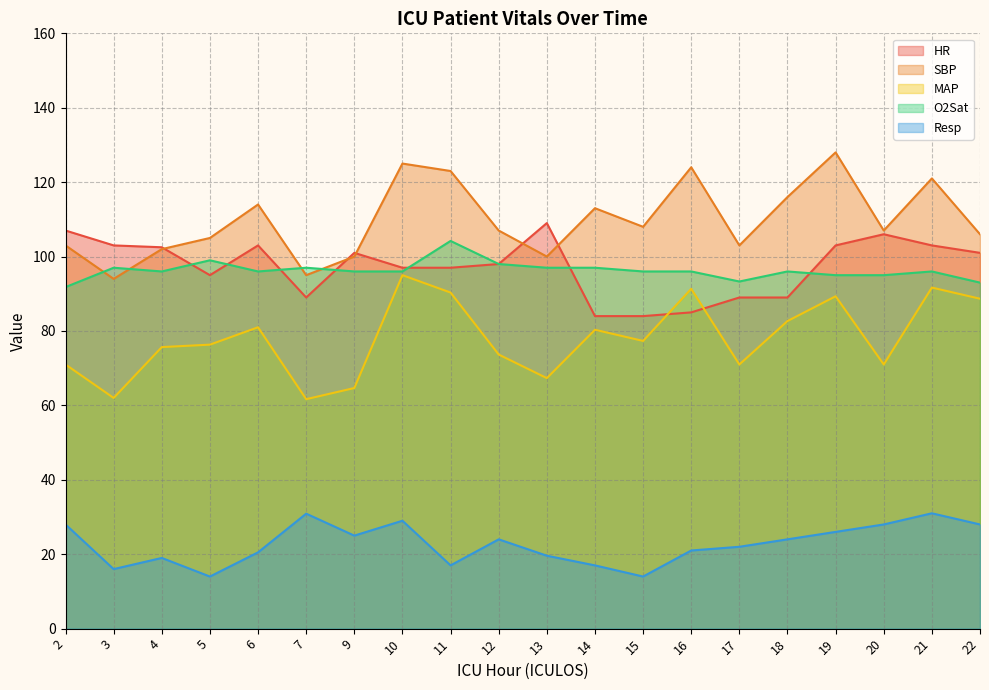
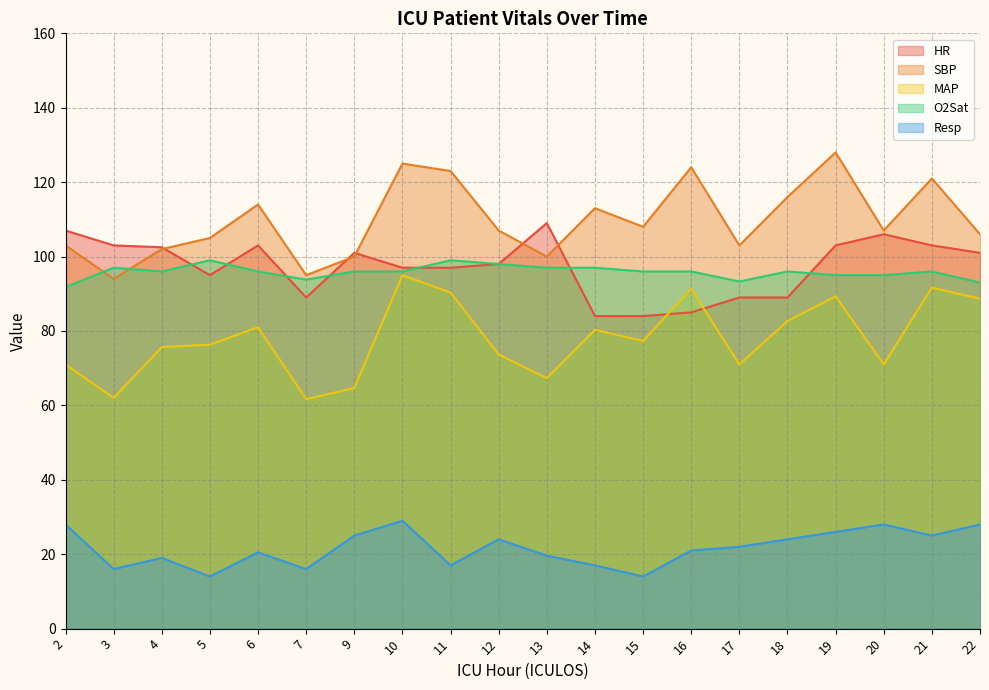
  {
    "O2Sat": {
      "2": 92,
      "3": 97,
      "4": 96,
      "5": 99,
      "6": 96,
-     "7": 97,
+     "7": 94,
      "9": 96,
      "10": 96,
-     "11": 104,
+     "11": 99,
      "13": 97,
      "14": 97,
      "15": 96,
      "16": 96,
      "17": 93,
      "18": 96,
      "19": 95,
      "20": 95,
      "21": 96,
      "22": 93
    },
    "Resp": {
      "2": 28,
      "3": 16,
      "4": 19,
      "5": 14,
      "6": 21,
-     "7": 31,
+     "7": 16,
      "9": 25,
      "10": 29,
      "11": 17,
      "12": 24,
      "13": 20,
      "14": 17,
      "15": 14,
      "16": 21,
      "17": 22,
      "18": 24,
      "19": 26,
      "20": 28,
-     "21": 31,
+     "21": 25,
      "22": 28
    }
  }
